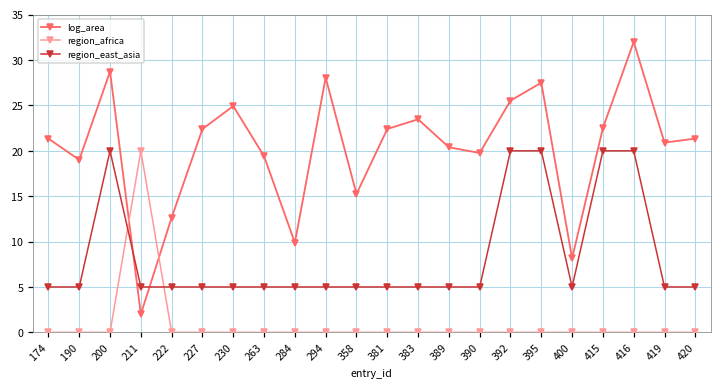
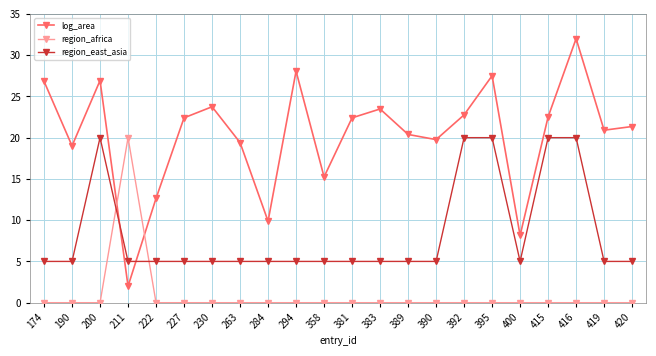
  {
    "log_area": {
-     "174": 21,
+     "174": 27,
      "190": 19,
-     "200": 29,
+     "200": 27,
      "211": 2,
      "222": 13,
      "227": 22,
-     "230": 25,
+     "230": 24,
      "263": 19,
      "284": 10,
      "294": 28,
      "358": 15,
      "381": 22,
      "383": 23,
      "389": 20,
      "390": 20,
-     "392": 26,
+     "392": 23,
      "395": 28,
      "400": 8,
      "415": 23,
      "416": 32,
      "419": 21,
      "420": 21
    },
    "region_africa": {
      "174": 0,
      "190": 0,
      "200": 0,
      "211": 20,
      "222": 0,
      "227": 0,
      "230": 0,
      "263": 0,
      "284": 0,
      "294": 0,
      "358": 0,
      "381": 0,
      "383": 0,
      "389": 0,
      "390": 0,
      "392": 0,
      "395": 0,
      "400": 0,
      "415": 0,
      "416": 0,
      "419": 0,
      "420": 0
    },
    "region_east_asia": {
      "174": 5,
      "190": 5,
      "200": 20,
      "211": 5,
      "222": 5,
      "227": 5,
      "230": 5,
      "263": 5,
      "284": 5,
      "294": 5,
      "358": 5,
      "381": 5,
      "383": 5,
      "389": 5,
      "390": 5,
      "392": 20,
      "395": 20,
      "400": 5,
      "415": 20,
      "416": 20,
      "419": 5,
      "420": 5
    }
  }
